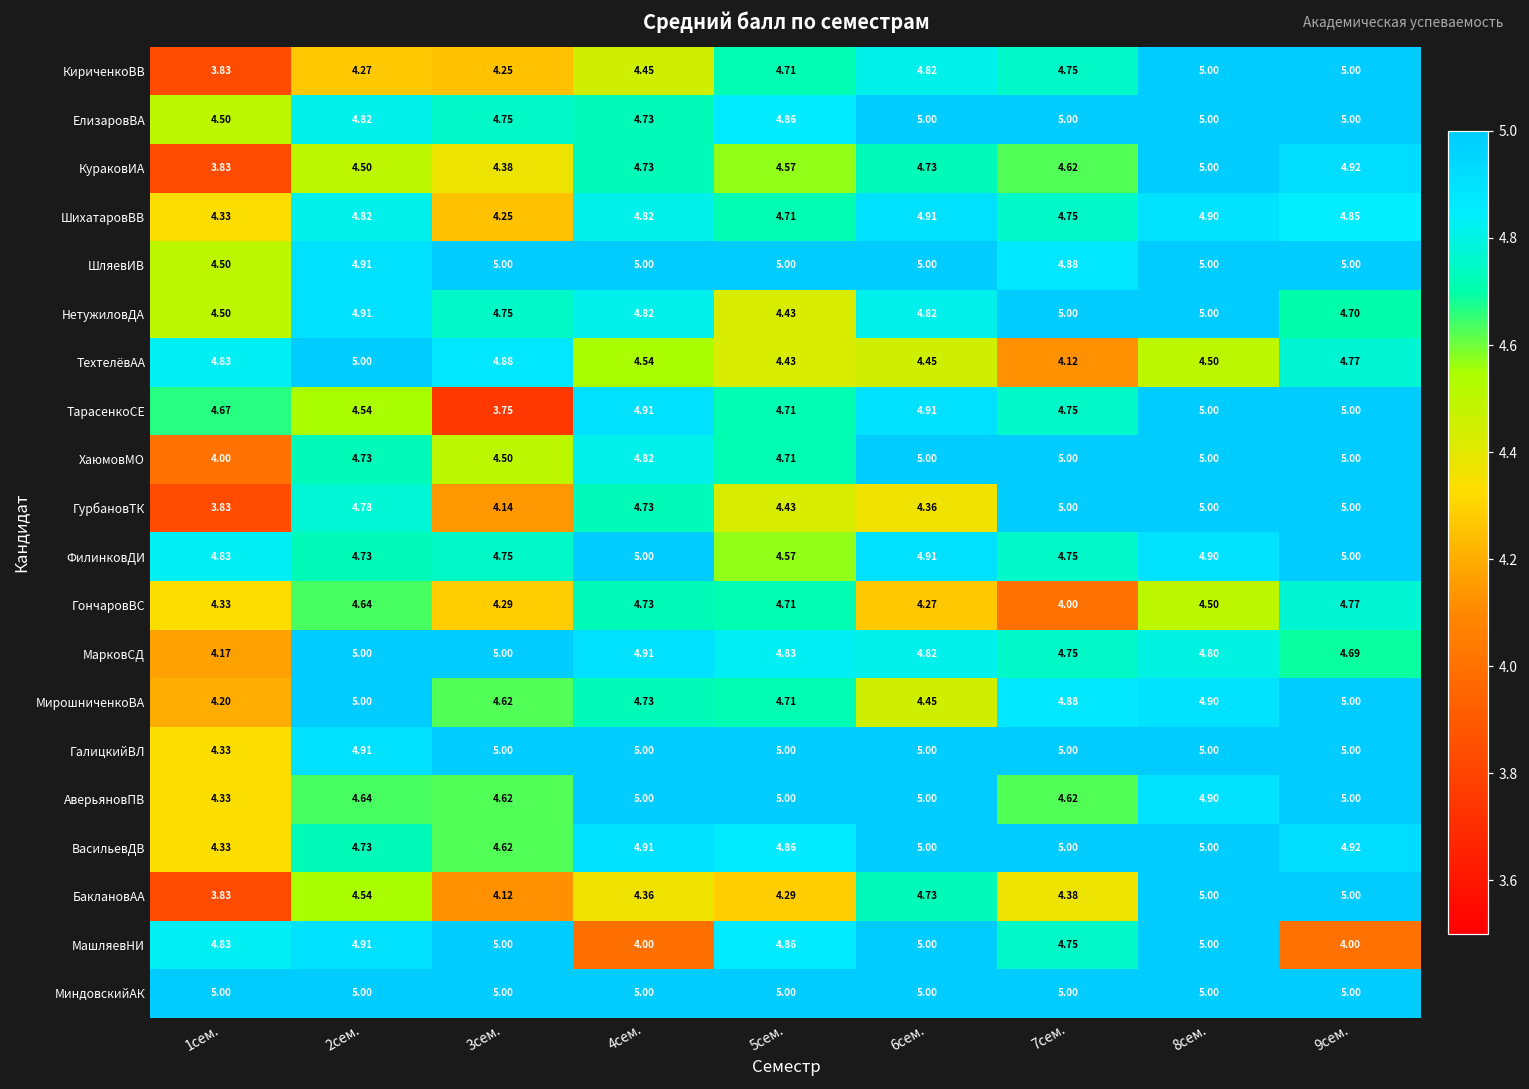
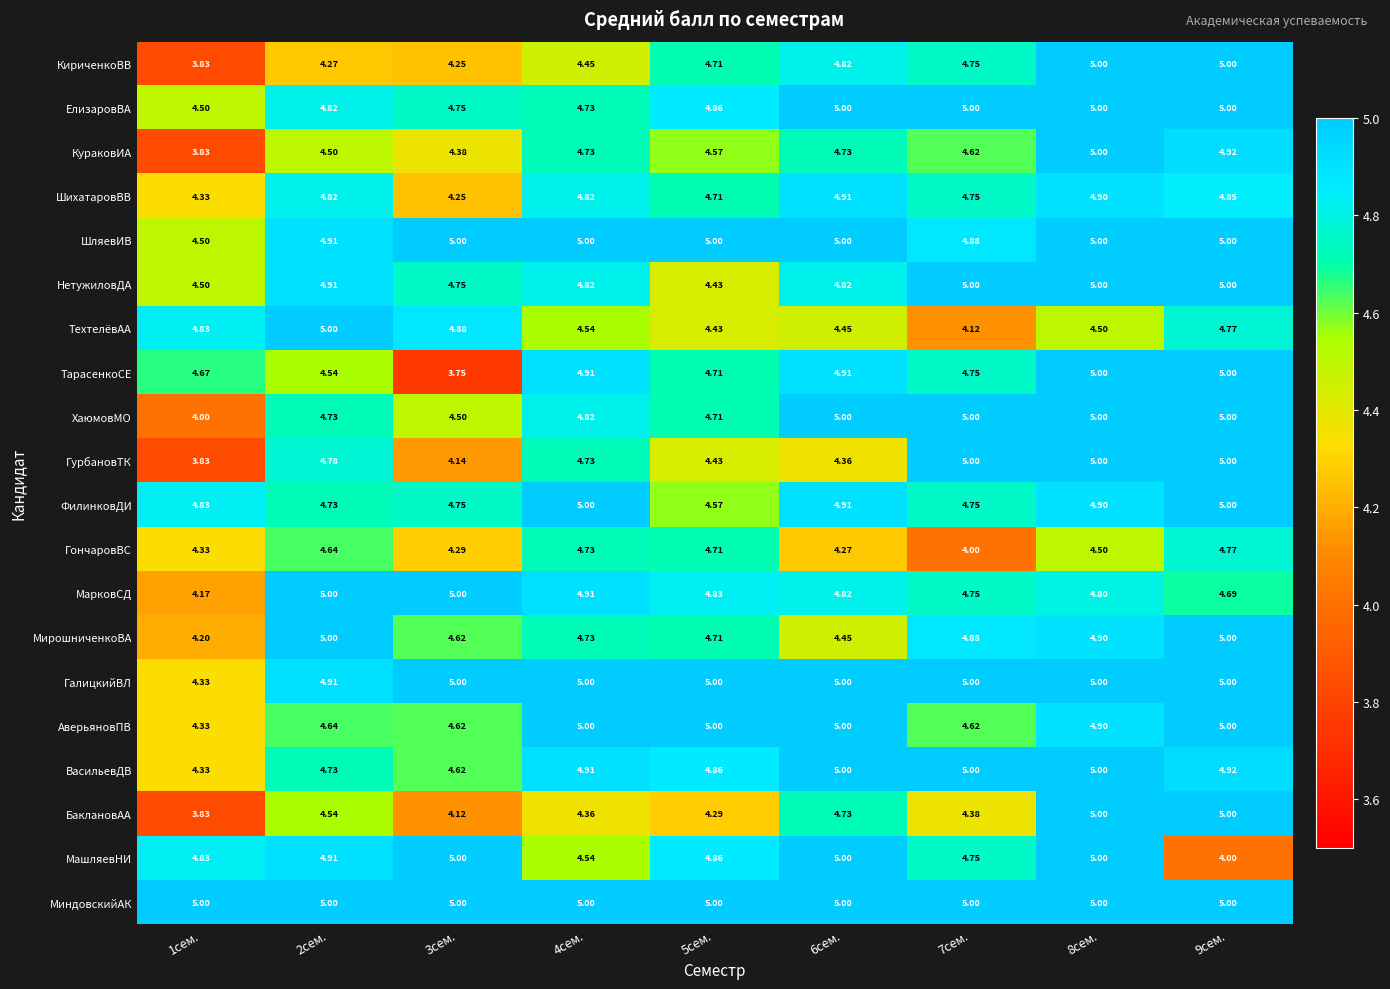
  {
    "КириченкоВВ": {
      "1сем.": 3.83,
      "2сем.": 4.27,
      "3сем.": 4.25,
      "4сем.": 4.45,
      "5сем.": 4.71,
      "6сем.": 4.82,
      "7сем.": 4.75,
      "8сем.": 5.00,
      "9сем.": 5.00
    },
    "ЕлизаровВА": {
      "1сем.": 4.50,
      "2сем.": 4.82,
      "3сем.": 4.75,
      "4сем.": 4.73,
      "5сем.": 4.86,
      "6сем.": 5.00,
      "7сем.": 5.00,
      "8сем.": 5.00,
      "9сем.": 5.00
    },
    "КураковИА": {
      "1сем.": 3.83,
      "2сем.": 4.50,
      "3сем.": 4.38,
      "4сем.": 4.73,
      "5сем.": 4.57,
      "6сем.": 4.73,
      "7сем.": 4.62,
      "8сем.": 5.00,
      "9сем.": 4.92
    },
    "ШихатаровВВ": {
      "1сем.": 4.33,
      "2сем.": 4.82,
      "3сем.": 4.25,
      "4сем.": 4.82,
      "5сем.": 4.71,
      "6сем.": 4.91,
      "7сем.": 4.75,
      "8сем.": 4.90,
      "9сем.": 4.85
    },
    "ШляевИВ": {
      "1сем.": 4.50,
      "2сем.": 4.91,
      "3сем.": 5.00,
      "4сем.": 5.00,
      "5сем.": 5.00,
      "6сем.": 5.00,
      "7сем.": 4.88,
      "8сем.": 5.00,
      "9сем.": 5.00
    },
    "НетужиловДА": {
      "1сем.": 4.50,
      "2сем.": 4.91,
      "3сем.": 4.75,
      "4сем.": 4.82,
      "5сем.": 4.43,
      "6сем.": 4.82,
      "7сем.": 5.00,
      "8сем.": 5.00,
-     "9сем.": 4.70
+     "9сем.": 5.00
    },
    "ТехтелёвАА": {
      "1сем.": 4.83,
      "2сем.": 5.00,
      "3сем.": 4.88,
      "4сем.": 4.54,
      "5сем.": 4.43,
      "6сем.": 4.45,
      "7сем.": 4.12,
      "8сем.": 4.50,
      "9сем.": 4.77
    },
    "ТарасенкоСЕ": {
      "1сем.": 4.67,
      "2сем.": 4.54,
      "3сем.": 3.75,
      "4сем.": 4.91,
      "5сем.": 4.71,
      "6сем.": 4.91,
      "7сем.": 4.75,
      "8сем.": 5.00,
      "9сем.": 5.00
    },
    "ХаюмовМО": {
      "1сем.": 4.00,
      "2сем.": 4.73,
      "3сем.": 4.50,
      "4сем.": 4.82,
      "5сем.": 4.71,
      "6сем.": 5.00,
      "7сем.": 5.00,
      "8сем.": 5.00,
      "9сем.": 5.00
    },
    "ГурбановТК": {
      "1сем.": 3.83,
      "2сем.": 4.78,
      "3сем.": 4.14,
      "4сем.": 4.73,
      "5сем.": 4.43,
      "6сем.": 4.36,
      "7сем.": 5.00,
      "8сем.": 5.00,
      "9сем.": 5.00
    },
    "ФилинковДИ": {
      "1сем.": 4.83,
      "2сем.": 4.73,
      "3сем.": 4.75,
      "4сем.": 5.00,
      "5сем.": 4.57,
      "6сем.": 4.91,
      "7сем.": 4.75,
      "8сем.": 4.90,
      "9сем.": 5.00
    },
    "ГончаровВС": {
      "1сем.": 4.33,
      "2сем.": 4.64,
      "3сем.": 4.29,
      "4сем.": 4.73,
      "5сем.": 4.71,
      "6сем.": 4.27,
      "7сем.": 4.00,
      "8сем.": 4.50,
      "9сем.": 4.77
    },
    "МарковСД": {
      "1сем.": 4.17,
      "2сем.": 5.00,
      "3сем.": 5.00,
      "4сем.": 4.91,
      "5сем.": 4.83,
      "6сем.": 4.82,
      "7сем.": 4.75,
      "8сем.": 4.80,
      "9сем.": 4.69
    },
    "МирошниченкоВА": {
      "1сем.": 4.20,
      "2сем.": 5.00,
      "3сем.": 4.62,
      "4сем.": 4.73,
      "5сем.": 4.71,
      "6сем.": 4.45,
      "7сем.": 4.88,
      "8сем.": 4.90,
      "9сем.": 5.00
    },
    "ГалицкийВЛ": {
      "1сем.": 4.33,
      "2сем.": 4.91,
      "3сем.": 5.00,
      "4сем.": 5.00,
      "5сем.": 5.00,
      "6сем.": 5.00,
      "7сем.": 5.00,
      "8сем.": 5.00,
      "9сем.": 5.00
    },
    "АверьяновПВ": {
      "1сем.": 4.33,
      "2сем.": 4.64,
      "3сем.": 4.62,
      "4сем.": 5.00,
      "5сем.": 5.00,
      "6сем.": 5.00,
      "7сем.": 4.62,
      "8сем.": 4.90,
      "9сем.": 5.00
    },
    "ВасильевДВ": {
      "1сем.": 4.33,
      "2сем.": 4.73,
      "3сем.": 4.62,
      "4сем.": 4.91,
      "5сем.": 4.86,
      "6сем.": 5.00,
      "7сем.": 5.00,
      "8сем.": 5.00,
      "9сем.": 4.92
    },
    "БаклановАА": {
      "1сем.": 3.83,
      "2сем.": 4.54,
      "3сем.": 4.12,
      "4сем.": 4.36,
      "5сем.": 4.29,
      "6сем.": 4.73,
      "7сем.": 4.38,
      "8сем.": 5.00,
      "9сем.": 5.00
    },
    "МашляевНИ": {
      "1сем.": 4.83,
      "2сем.": 4.91,
      "3сем.": 5.00,
-     "4сем.": 4.00,
+     "4сем.": 4.54,
      "5сем.": 4.86,
      "6сем.": 5.00,
      "7сем.": 4.75,
      "8сем.": 5.00,
      "9сем.": 4.00
    },
    "МиндовскийАК": {
      "1сем.": 5.00,
      "2сем.": 5.00,
      "3сем.": 5.00,
      "4сем.": 5.00,
      "5сем.": 5.00,
      "6сем.": 5.00,
      "7сем.": 5.00,
      "8сем.": 5.00,
      "9сем.": 5.00
    }
  }
